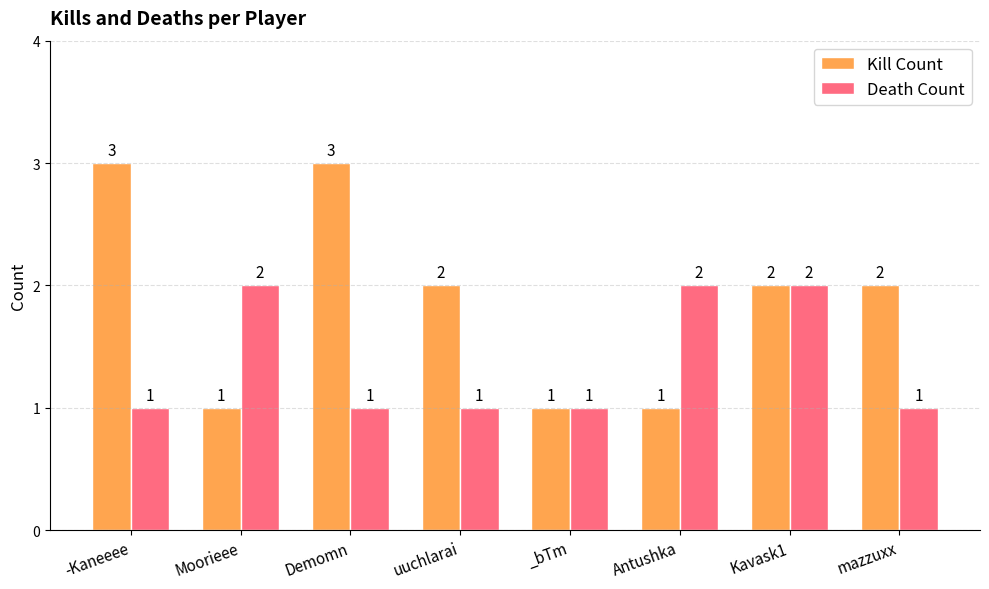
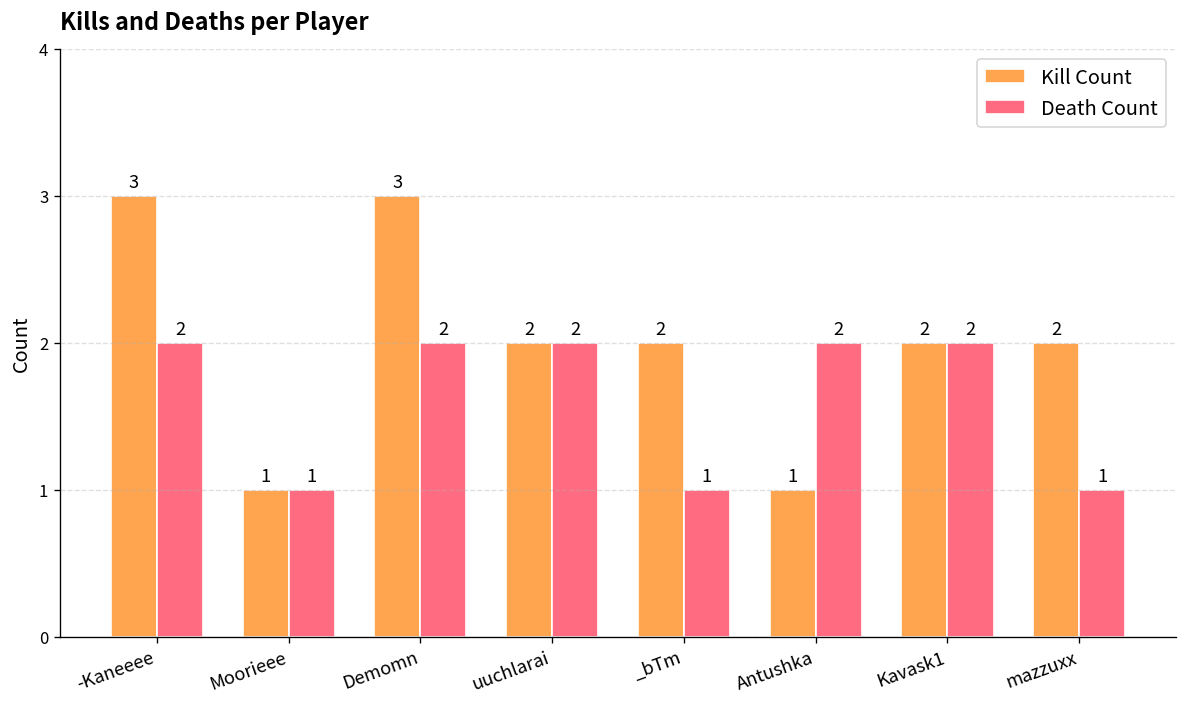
  {
    "Kill Count": {
      "-Kaneeee": 3,
      "Moorieee": 1,
      "Demomn": 3,
      "uuchlarai": 2,
-     "_bTm": 1,
+     "_bTm": 2,
      "Antushka": 1,
      "Kavask1": 2,
      "mazzuxx": 2
    },
    "Death Count": {
-     "-Kaneeee": 1,
-     "Moorieee": 2,
-     "Demomn": 1,
-     "uuchlarai": 1,
+     "-Kaneeee": 2,
+     "Moorieee": 1,
+     "Demomn": 2,
+     "uuchlarai": 2,
      "_bTm": 1,
      "Antushka": 2,
      "Kavask1": 2,
      "mazzuxx": 1
    }
  }
